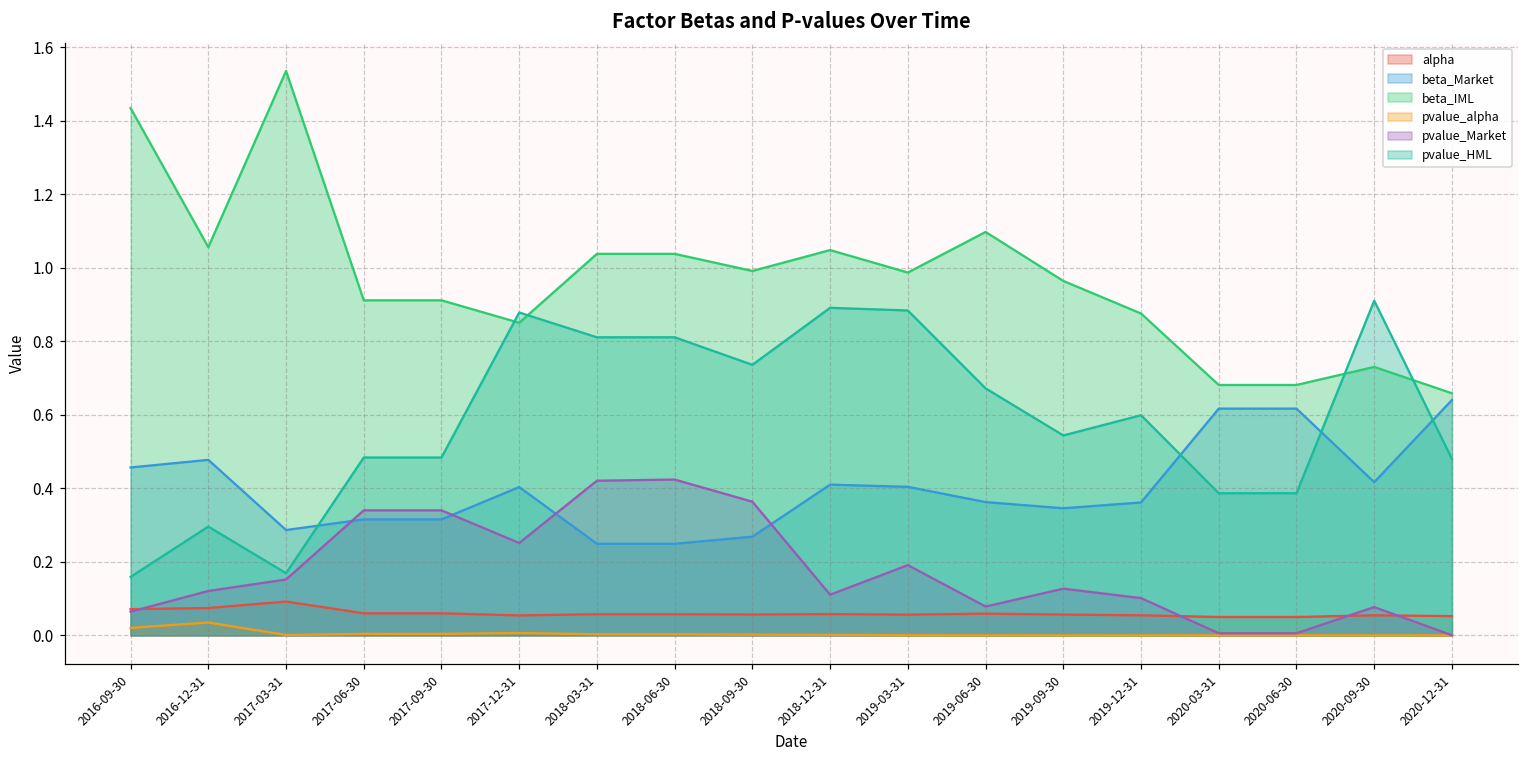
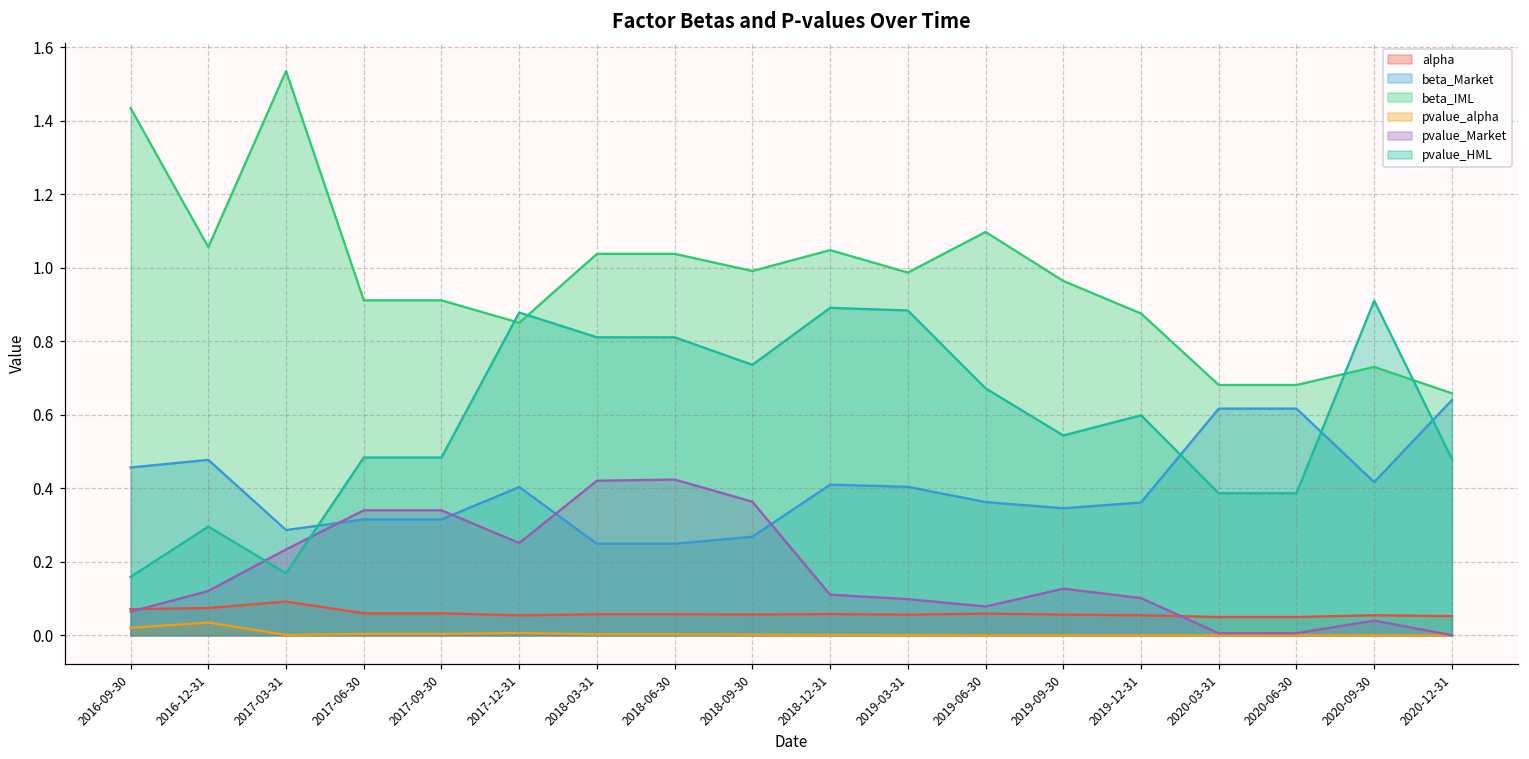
  {
    "pvalue_Market": {
      "2016-12-31": 0.12,
-     "2017-03-31": 0.15,
+     "2017-03-31": 0.23,
      "2017-06-30": 0.34,
      "2017-09-30": 0.34,
      "2017-12-31": 0.25,
      "2018-03-31": 0.42,
      "2018-06-30": 0.42,
      "2018-09-30": 0.36,
      "2018-12-31": 0.11,
-     "2019-03-31": 0.19,
+     "2019-03-31": 0.10,
      "2019-06-30": 0.08,
      "2019-09-30": 0.13,
      "2019-12-31": 0.10,
-     "2020-09-30": 0.08
+     "2020-09-30": 0.04
    }
  }
